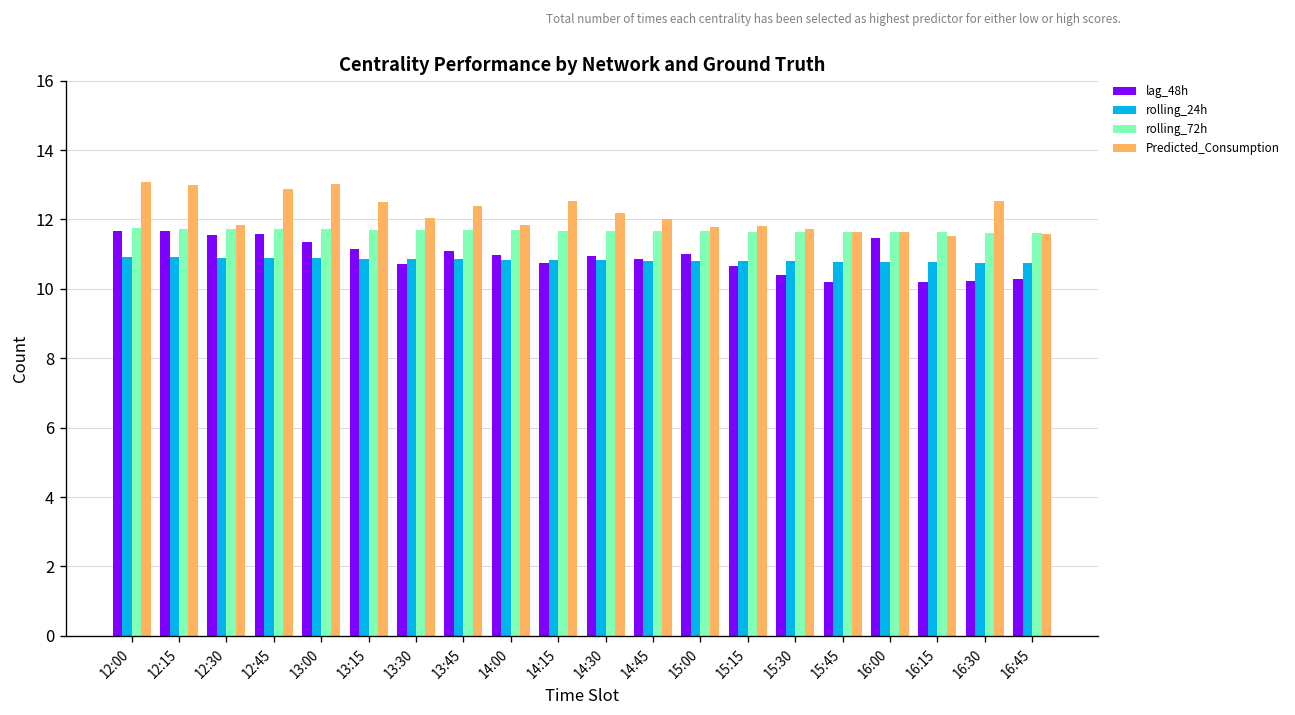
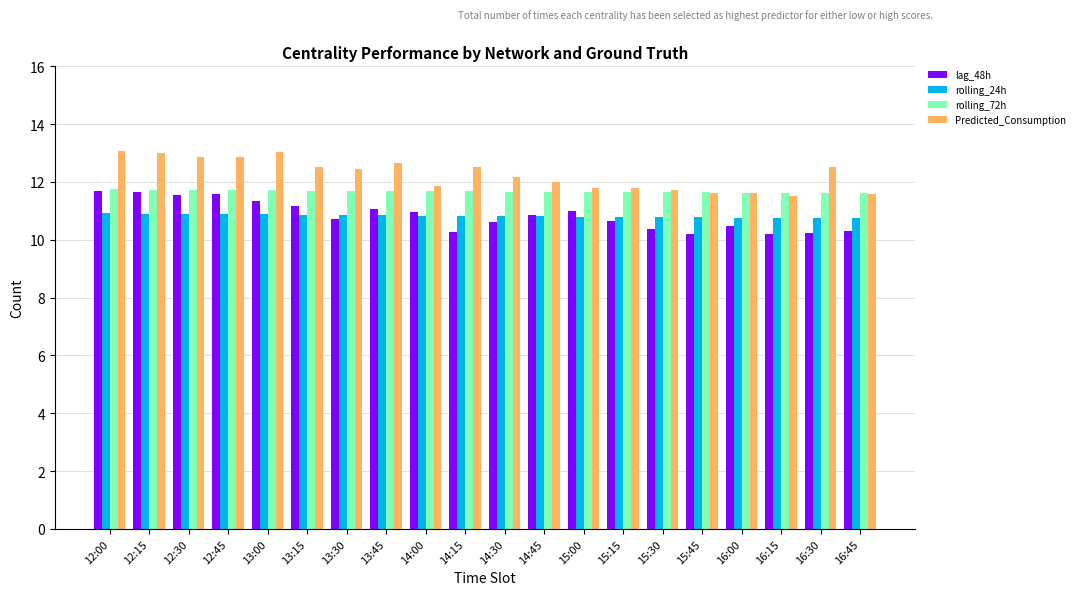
  {
    "lag_48h": {
      "12:00": 11.7,
      "12:15": 11.7,
      "12:30": 11.5,
      "12:45": 11.6,
      "13:00": 11.3,
      "13:15": 11.2,
      "13:30": 10.7,
      "13:45": 11.1,
      "14:00": 11.0,
-     "14:15": 10.7,
-     "14:30": 10.9,
+     "14:15": 10.3,
+     "14:30": 10.6,
      "14:45": 10.9,
      "15:00": 11.0,
      "15:15": 10.6,
      "15:30": 10.4,
      "15:45": 10.2,
-     "16:00": 11.5,
+     "16:00": 10.5,
      "16:15": 10.2,
      "16:30": 10.2,
      "16:45": 10.3
    },
    "rolling_24h": {
      "12:00": 10.9,
      "12:15": 10.9,
      "12:30": 10.9,
      "12:45": 10.9,
      "13:00": 10.9,
      "13:15": 10.9,
      "13:30": 10.9,
      "13:45": 10.8,
      "14:00": 10.8,
      "14:15": 10.8,
      "14:30": 10.8,
      "14:45": 10.8,
      "15:00": 10.8,
      "15:15": 10.8,
      "15:30": 10.8,
      "15:45": 10.8,
      "16:00": 10.8,
      "16:15": 10.8,
      "16:30": 10.8,
      "16:45": 10.7
    },
    "rolling_72h": {
      "12:00": 11.7,
      "12:15": 11.7,
      "12:30": 11.7,
      "12:45": 11.7,
      "13:00": 11.7,
      "13:15": 11.7,
      "13:30": 11.7,
      "13:45": 11.7,
      "14:00": 11.7,
      "14:15": 11.7,
      "14:30": 11.7,
      "14:45": 11.7,
      "15:00": 11.7,
      "15:15": 11.6,
      "15:30": 11.6,
      "15:45": 11.6,
      "16:00": 11.6,
      "16:15": 11.6,
      "16:30": 11.6,
      "16:45": 11.6
    },
    "Predicted_Consumption": {
      "12:00": 13.1,
      "12:15": 13.0,
-     "12:30": 11.8,
+     "12:30": 12.9,
      "12:45": 12.9,
      "13:00": 13.0,
      "13:15": 12.5,
-     "13:30": 12.1,
-     "13:45": 12.4,
+     "13:30": 12.5,
+     "13:45": 12.7,
      "14:00": 11.8,
      "14:15": 12.5,
      "14:30": 12.2,
      "14:45": 12.0,
      "15:00": 11.8,
      "15:15": 11.8,
      "15:30": 11.7,
      "15:45": 11.6,
      "16:00": 11.6,
      "16:15": 11.5,
      "16:30": 12.5,
      "16:45": 11.6
    }
  }
